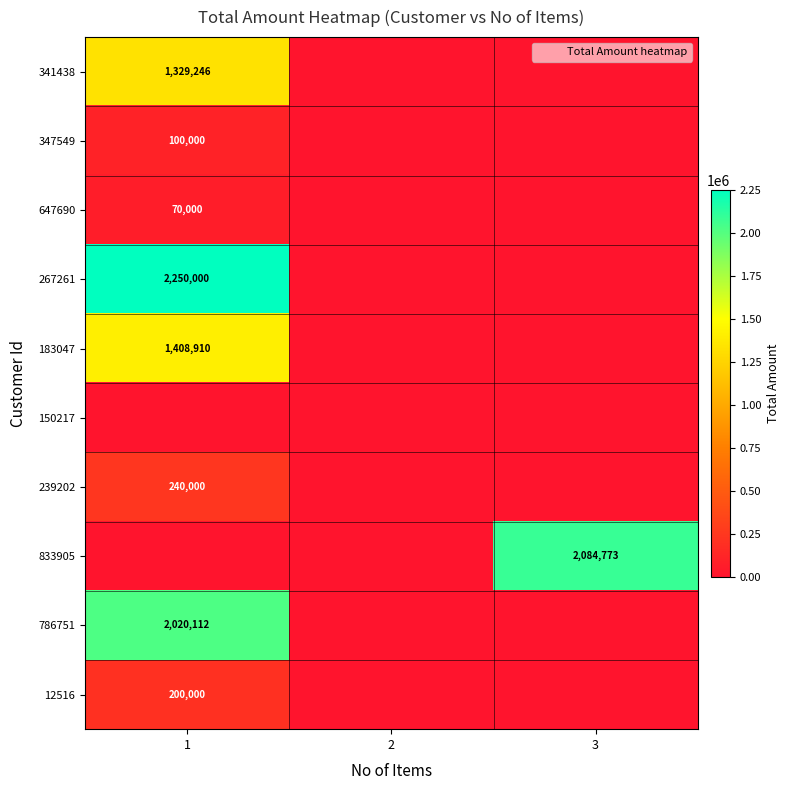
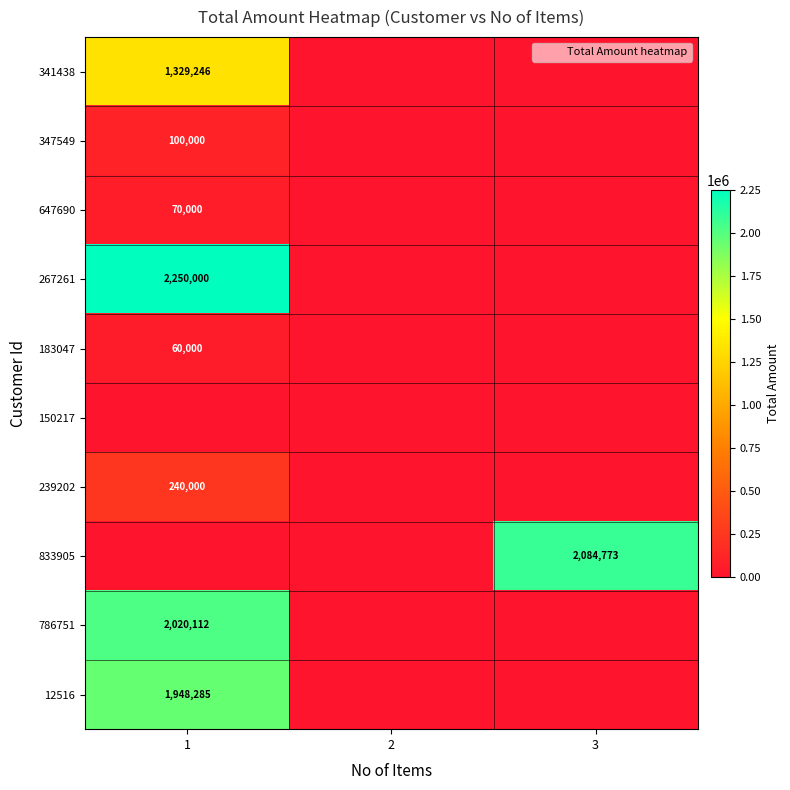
  {
    "341438": {
      "1": "1,329,246"
    },
    "347549": {
      "1": "100,000"
    },
    "647690": {
      "1": "70,000"
    },
    "267261": {
      "1": "2,250,000"
    },
    "183047": {
-     "1": "1,408,910"
+     "1": "60,000"
    },
    "239202": {
      "1": "240,000"
    },
    "833905": {
      "3": "2,084,773"
    },
    "786751": {
      "1": "2,020,112"
    },
    "12516": {
-     "1": "200,000"
+     "1": "1,948,285"
    }
  }
